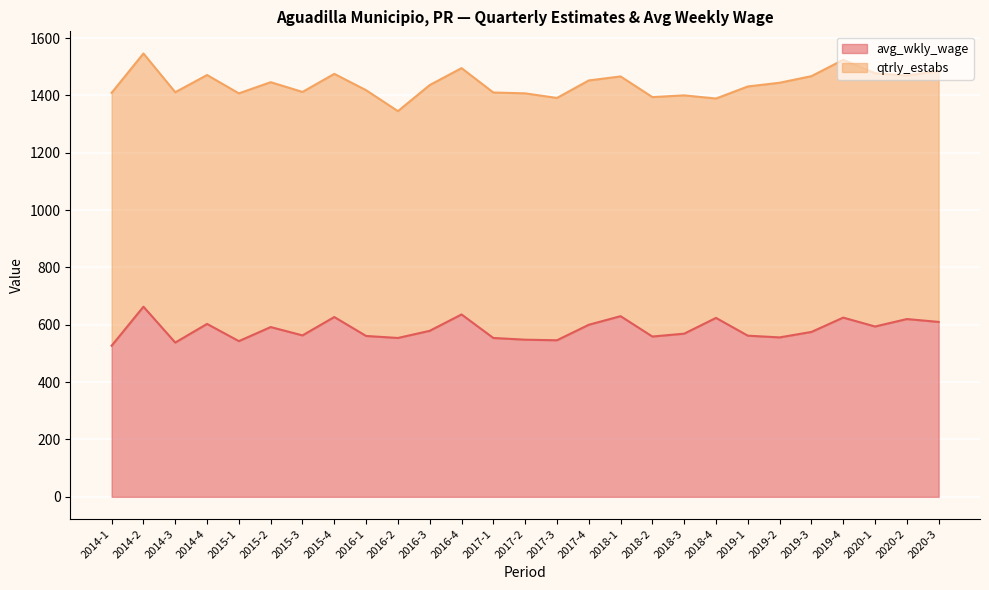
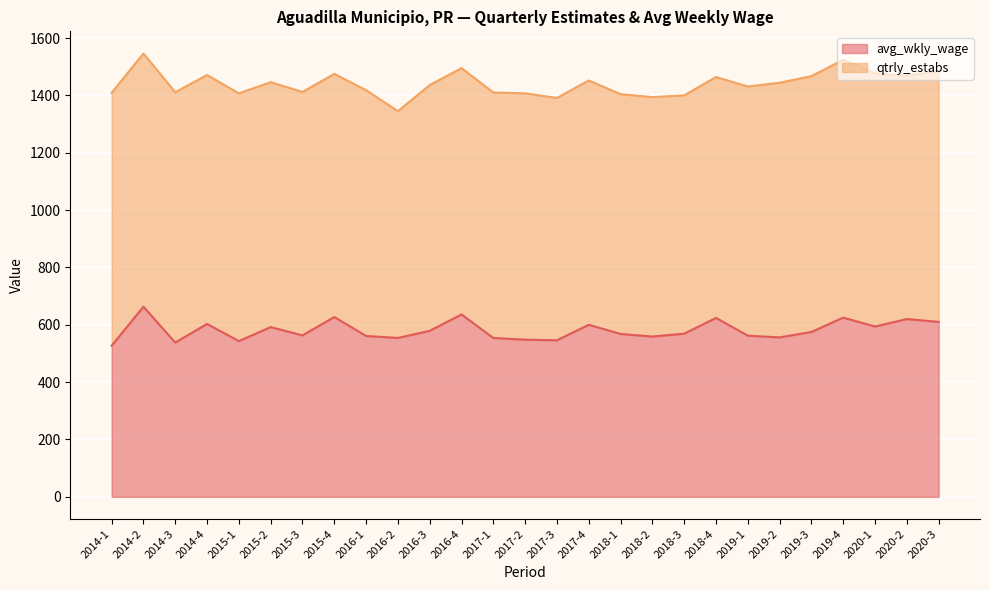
  {
    "avg_wkly_wage": {
      "2014-1": 530,
      "2014-2": 660,
      "2014-3": 540,
      "2014-4": 600,
      "2015-1": 540,
      "2015-2": 590,
      "2015-3": 560,
      "2015-4": 630,
      "2016-1": 560,
      "2016-2": 550,
      "2016-3": 580,
      "2016-4": 640,
      "2017-1": 550,
      "2017-2": 550,
      "2017-3": 550,
      "2017-4": 600,
-     "2018-1": 630,
+     "2018-1": 570,
      "2018-2": 560,
      "2018-3": 570,
      "2018-4": 620,
      "2019-1": 560,
      "2019-2": 560,
      "2019-3": 580,
      "2019-4": 630,
      "2020-1": 590,
      "2020-2": 620,
      "2020-3": 610
    },
    "qtrly_estabs": {
      "2014-1": 880,
      "2014-2": 880,
      "2014-3": 870,
      "2014-4": 870,
      "2015-1": 860,
      "2015-2": 850,
      "2015-3": 850,
      "2015-4": 850,
      "2016-1": 860,
      "2016-2": 790,
      "2016-3": 860,
      "2016-4": 860,
      "2017-1": 860,
      "2017-2": 860,
      "2017-3": 850,
      "2017-4": 850,
      "2018-1": 840,
      "2018-2": 840,
      "2018-3": 830,
-     "2018-4": 770,
+     "2018-4": 840,
      "2019-1": 870,
      "2019-2": 890,
      "2019-3": 890
    }
  }
